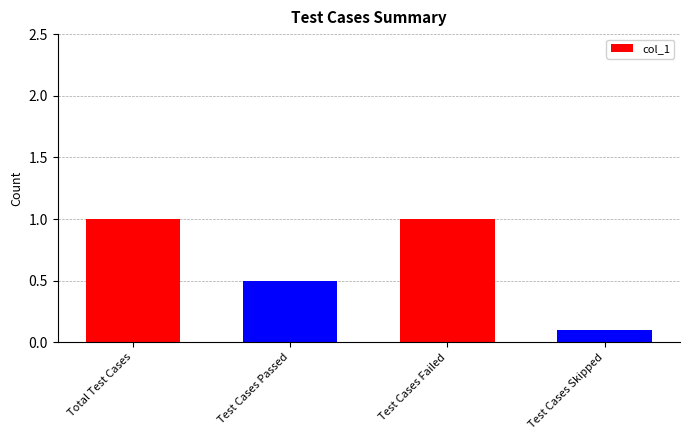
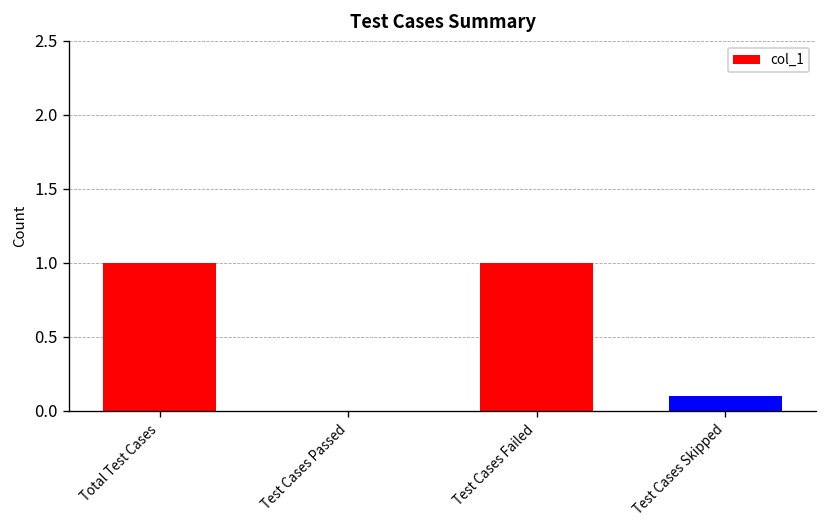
  {
    "Total Test Cases": 1.0,
-   "Test Cases Passed": 0.5,
+   "Test Cases Passed": 0.0,
    "Test Cases Failed": 1.0,
    "Test Cases Skipped": 0.1
  }
